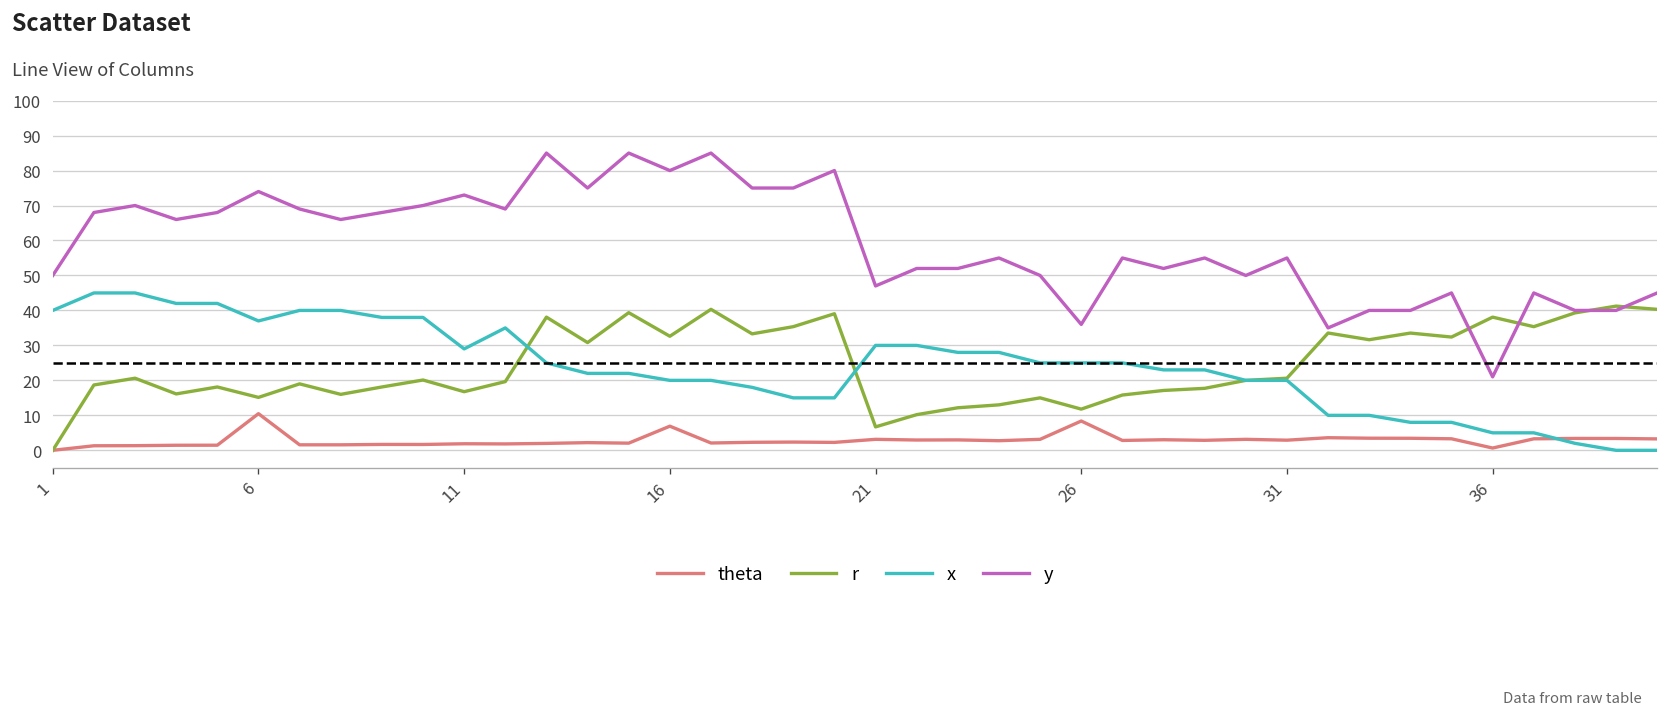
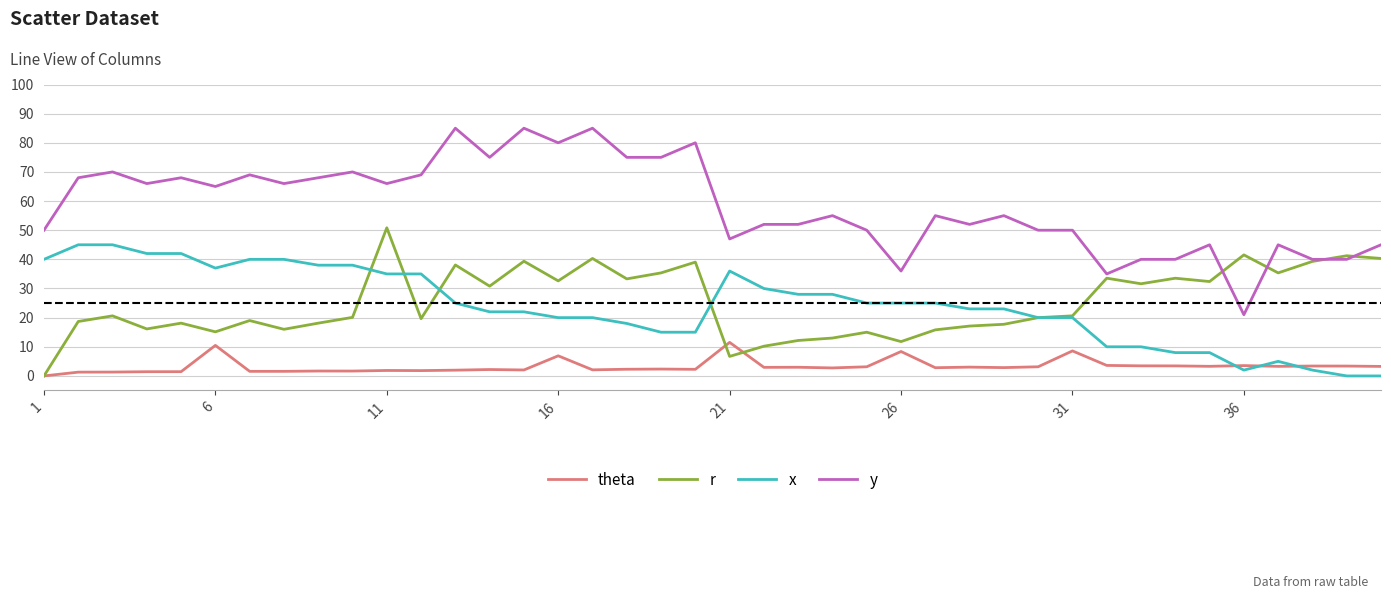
  {
    "theta": {
      "6": 10,
      "11": 2,
      "16": 7,
-     "21": 3,
+     "21": 12,
      "26": 8,
-     "31": 3,
-     "36": 1
+     "31": 9,
+     "36": 4
    },
    "r": {
      "6": 15,
-     "11": 17,
+     "11": 51,
      "16": 33,
      "21": 7,
      "26": 12,
-     "36": 38
+     "36": 42
    },
    "x": {
      "1": 40,
      "6": 37,
-     "11": 29,
+     "11": 35,
      "16": 20,
-     "21": 30,
+     "21": 36,
      "26": 25,
-     "36": 5
+     "36": 2
    },
    "y": {
      "1": 50,
-     "6": 74,
-     "11": 73,
+     "6": 65,
+     "11": 66,
      "16": 80,
      "21": 47,
      "26": 36,
-     "31": 55,
+     "31": 50,
      "36": 21
    }
  }
